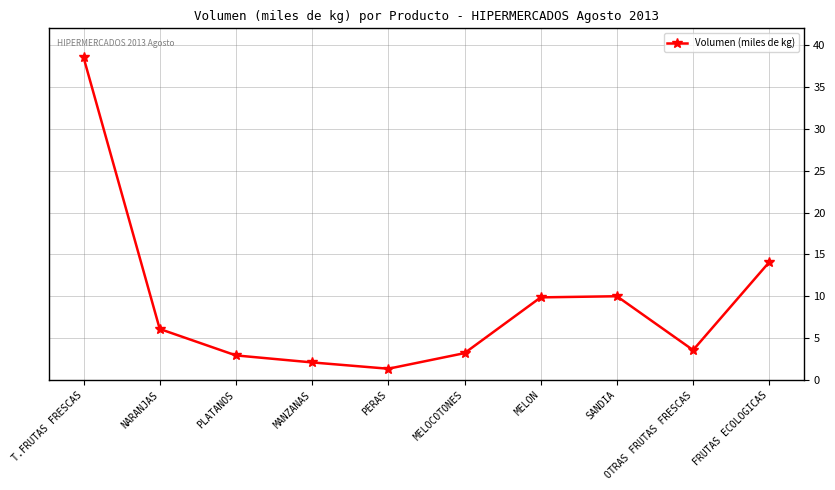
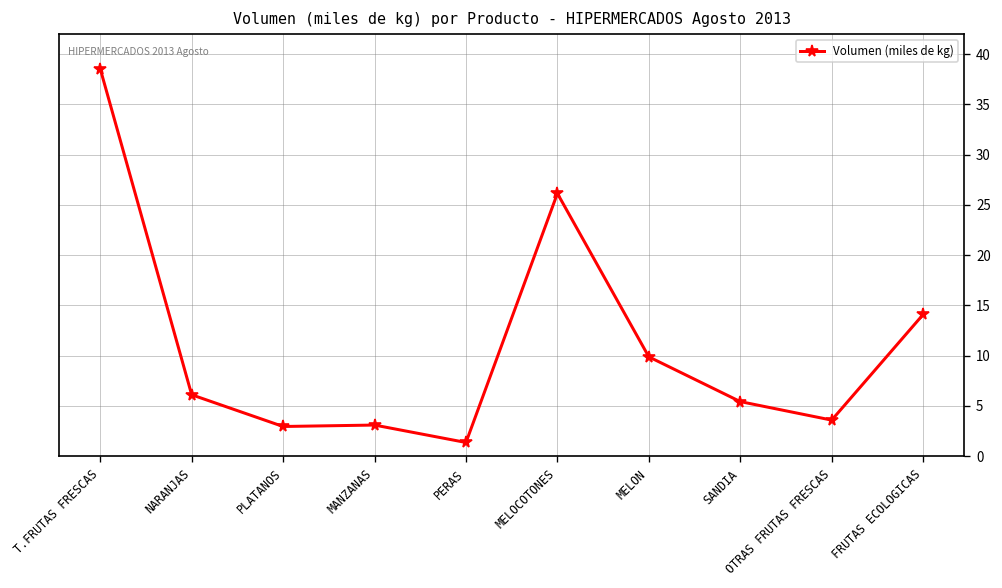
  {
    "NARANJAS": 6,
    "PLATANOS": 3,
-   "MANZANAS": 2,
+   "MANZANAS": 3,
    "PERAS": 1,
-   "MELOCOTONES": 3,
+   "MELOCOTONES": 26,
    "MELON": 10,
-   "SANDIA": 10,
+   "SANDIA": 5,
    "OTRAS FRUTAS FRESCAS": 4,
    "FRUTAS ECOLOGICAS": 14
  }
